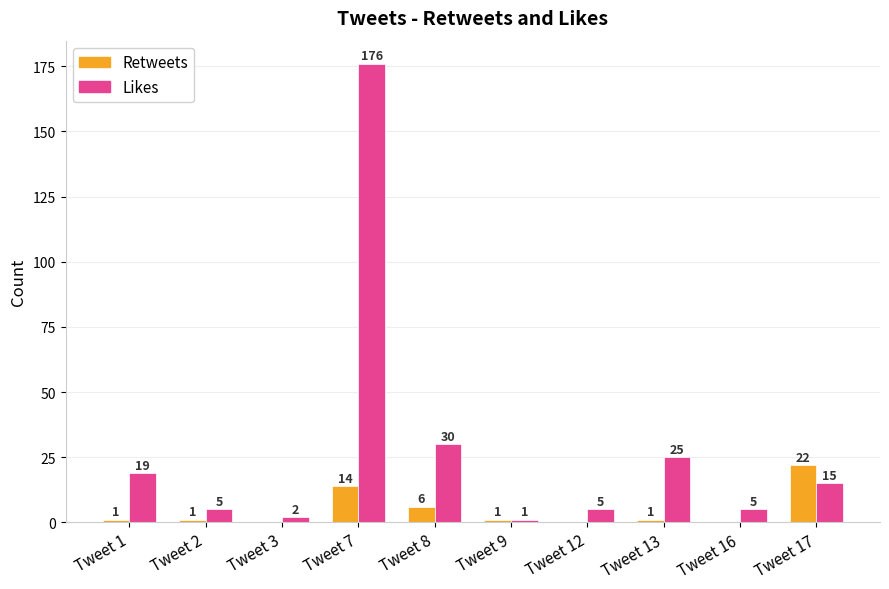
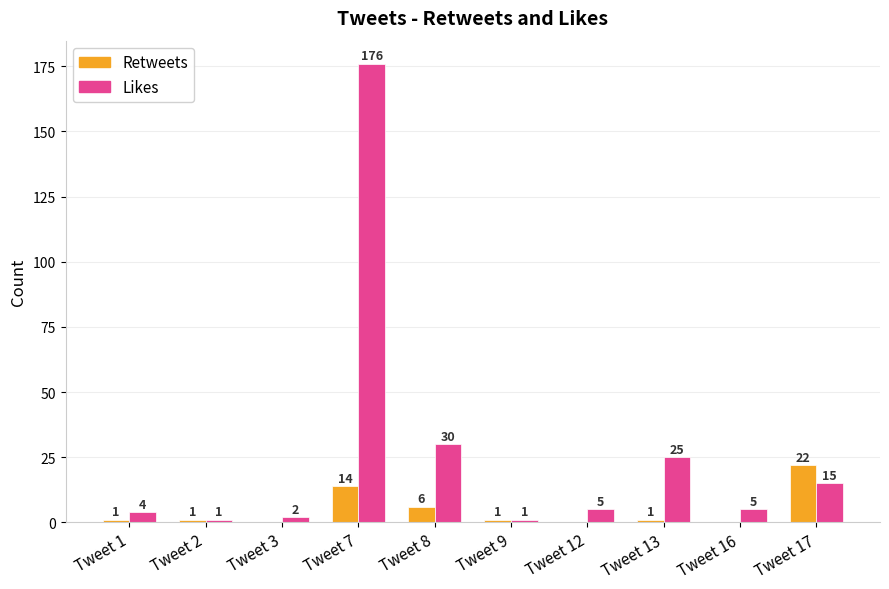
  {
    "Retweets": {
      "Tweet 1": 1,
      "Tweet 2": 1,
      "Tweet 7": 14,
      "Tweet 8": 6,
      "Tweet 9": 1,
      "Tweet 13": 1,
      "Tweet 17": 22
    },
    "Likes": {
-     "Tweet 1": 19,
-     "Tweet 2": 5,
+     "Tweet 1": 4,
+     "Tweet 2": 1,
      "Tweet 3": 2,
      "Tweet 7": 176,
      "Tweet 8": 30,
      "Tweet 9": 1,
      "Tweet 12": 5,
      "Tweet 13": 25,
      "Tweet 16": 5,
      "Tweet 17": 15
    }
  }
